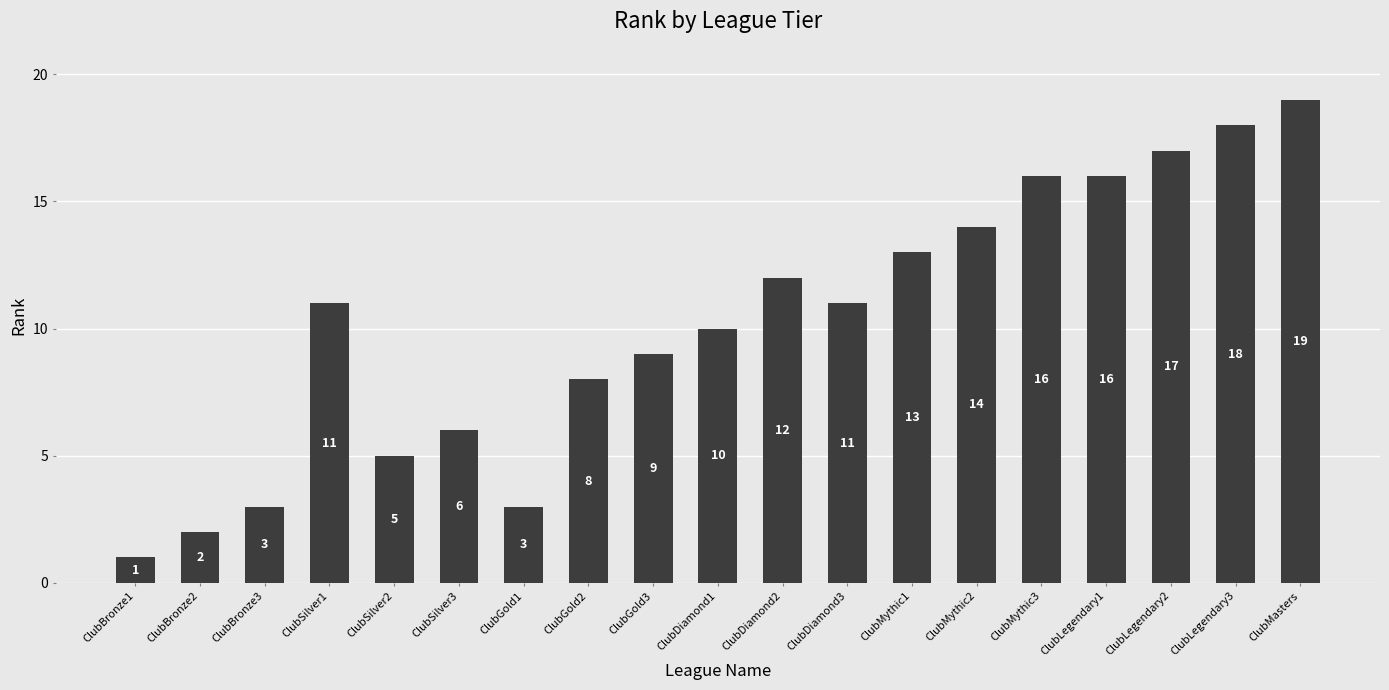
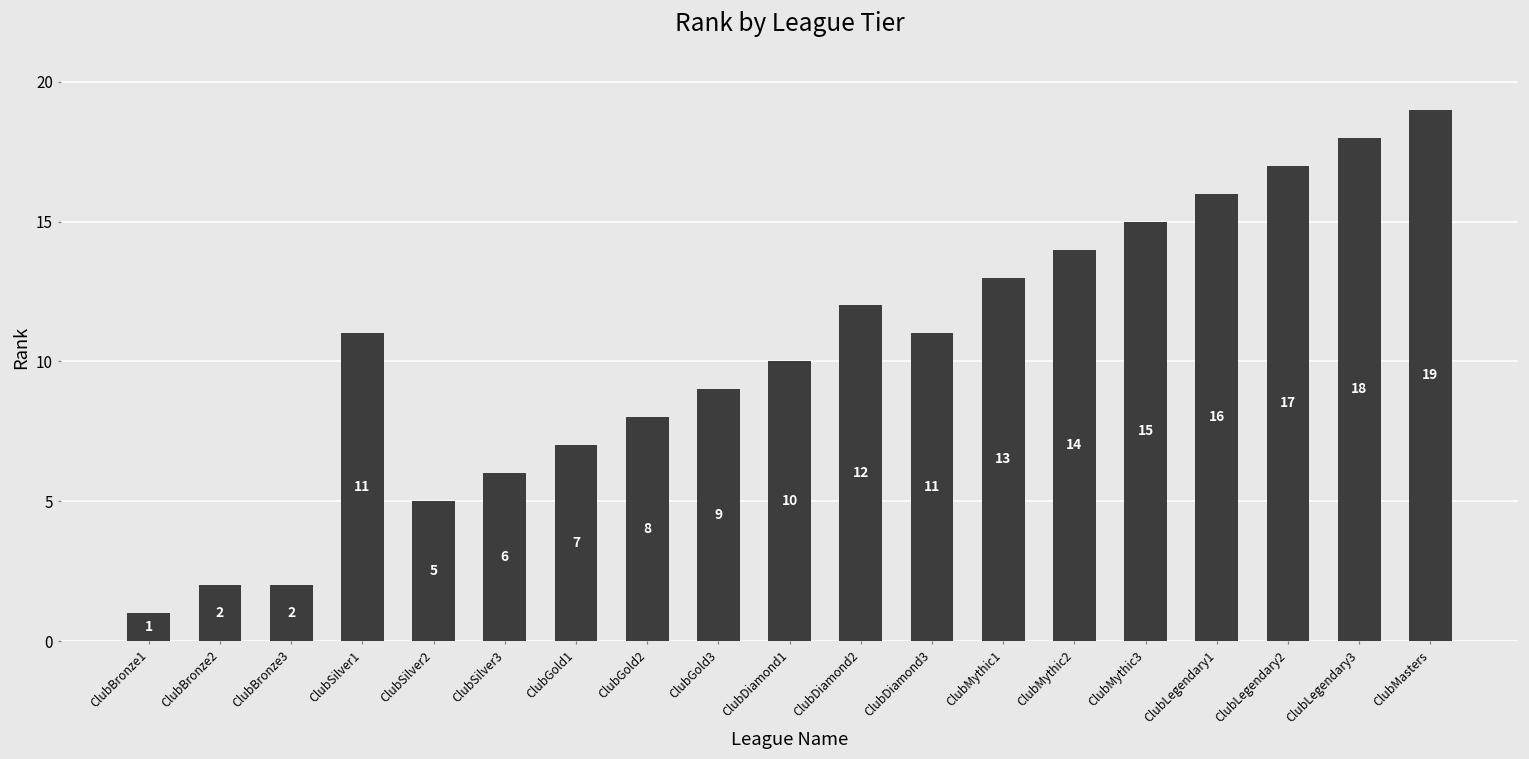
  {
    "ClubBronze1": 1,
    "ClubBronze2": 2,
-   "ClubBronze3": 3,
+   "ClubBronze3": 2,
    "ClubSilver1": 11,
    "ClubSilver2": 5,
    "ClubSilver3": 6,
-   "ClubGold1": 3,
+   "ClubGold1": 7,
    "ClubGold2": 8,
    "ClubGold3": 9,
    "ClubDiamond1": 10,
    "ClubDiamond2": 12,
    "ClubDiamond3": 11,
    "ClubMythic1": 13,
    "ClubMythic2": 14,
-   "ClubMythic3": 16,
+   "ClubMythic3": 15,
    "ClubLegendary1": 16,
    "ClubLegendary2": 17,
    "ClubLegendary3": 18,
    "ClubMasters": 19
  }
